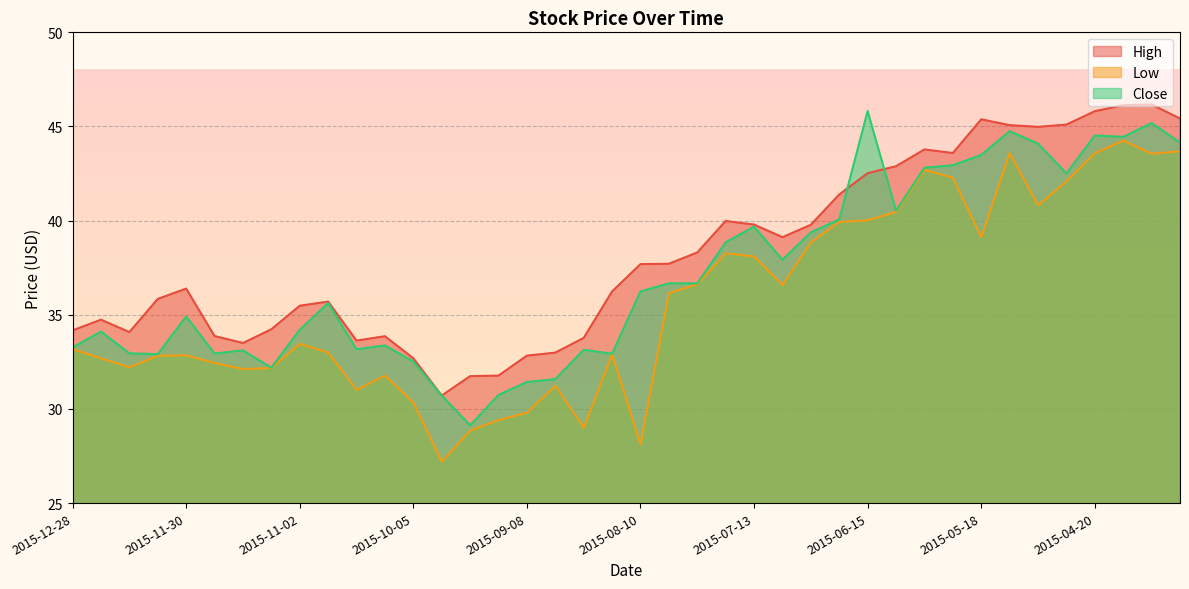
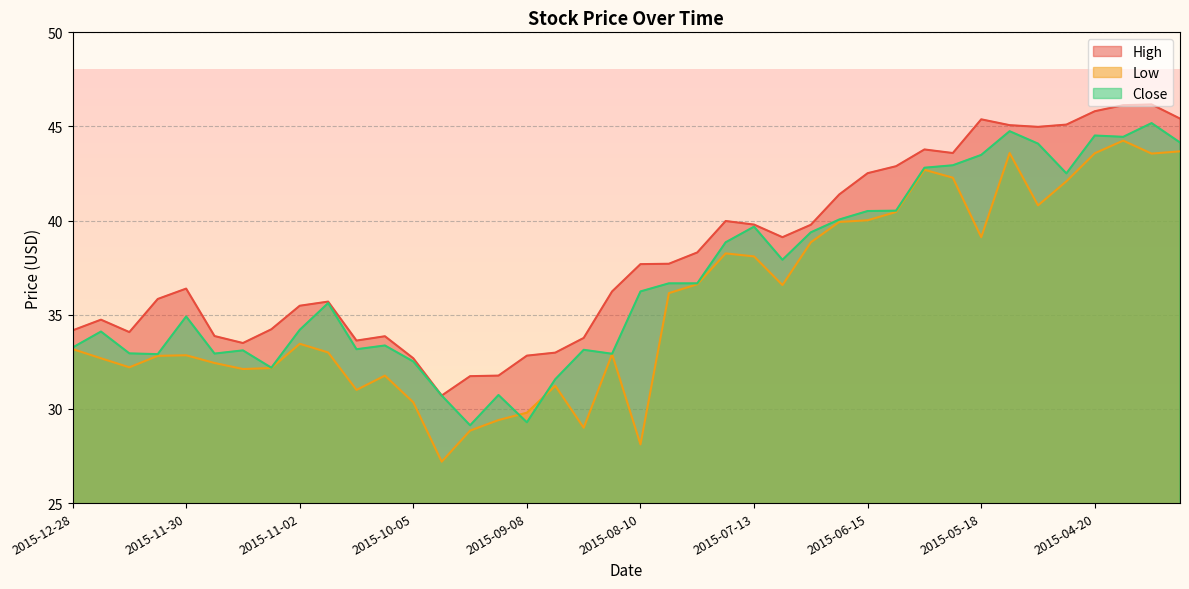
  {
    "High": {
      "2015-12-28": 34.2,
      "2015-11-30": 36.4,
      "2015-11-02": 35.5,
      "2015-10-05": 32.7,
      "2015-09-08": 32.8,
      "2015-08-10": 37.7,
      "2015-06-15": 42.5,
      "2015-05-18": 45.4,
      "2015-04-20": 45.8
    },
    "Low": {
      "2015-11-30": 32.8,
      "2015-11-02": 33.5,
      "2015-10-05": 30.4,
      "2015-09-08": 29.8,
      "2015-08-10": 28.1,
      "2015-07-13": 38.1,
      "2015-06-15": 40.0,
      "2015-05-18": 39.1,
      "2015-04-20": 43.6
    },
    "Close": {
      "2015-11-30": 34.9,
      "2015-11-02": 34.2,
      "2015-10-05": 32.5,
-     "2015-09-08": 31.4,
+     "2015-09-08": 29.3,
      "2015-08-10": 36.2,
-     "2015-06-15": 45.8,
+     "2015-06-15": 40.5,
      "2015-05-18": 43.5,
      "2015-04-20": 44.5
    }
  }
